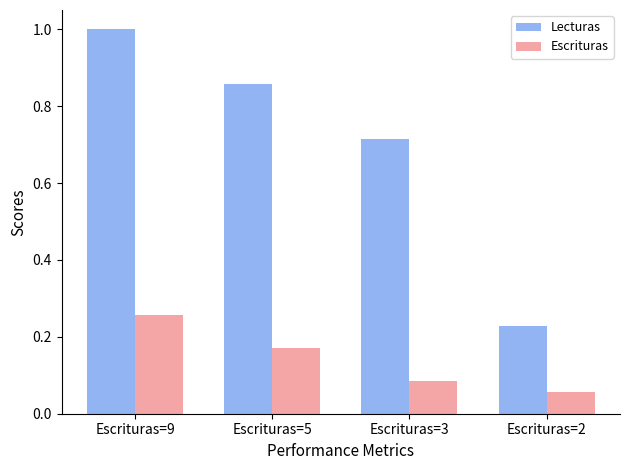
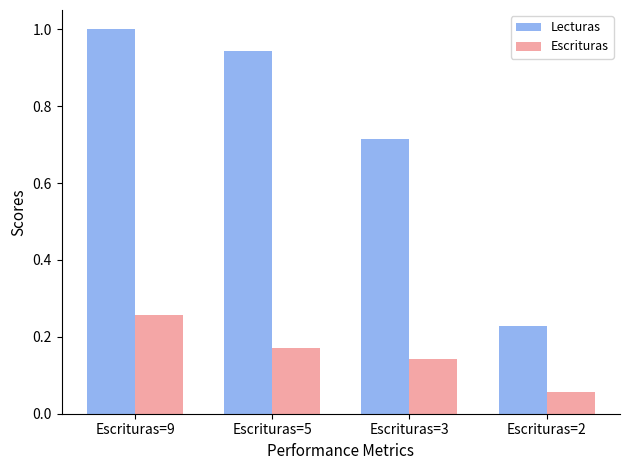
  {
    "Lecturas": {
      "Escrituras=9": 1.00,
-     "Escrituras=5": 0.86,
+     "Escrituras=5": 0.94,
      "Escrituras=3": 0.71,
      "Escrituras=2": 0.23
    },
    "Escrituras": {
      "Escrituras=9": 0.26,
      "Escrituras=5": 0.17,
-     "Escrituras=3": 0.09,
+     "Escrituras=3": 0.14,
      "Escrituras=2": 0.06
    }
  }
